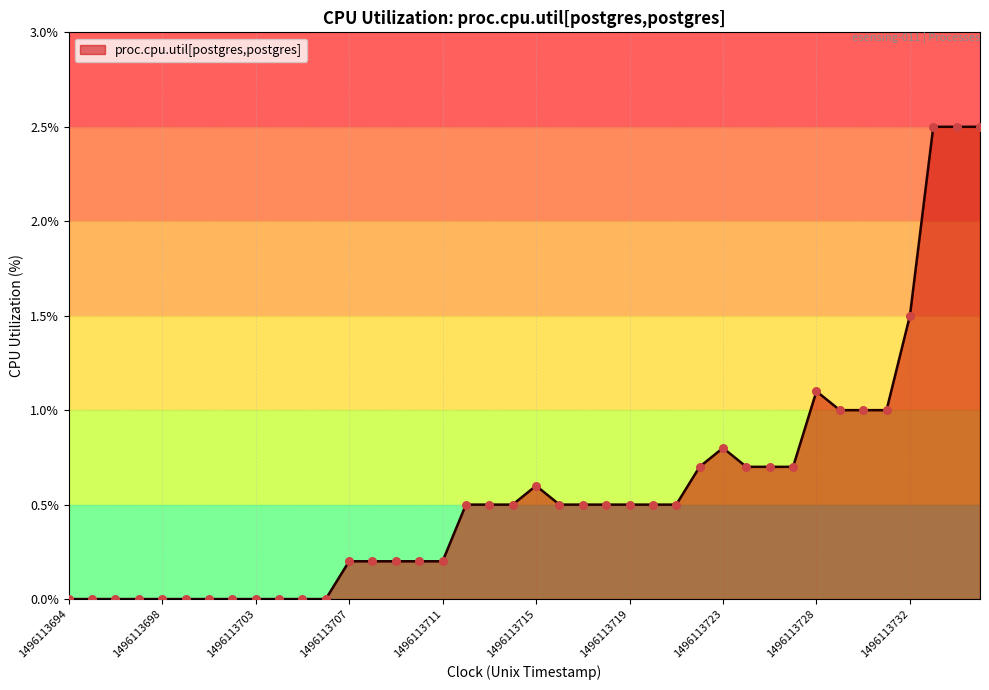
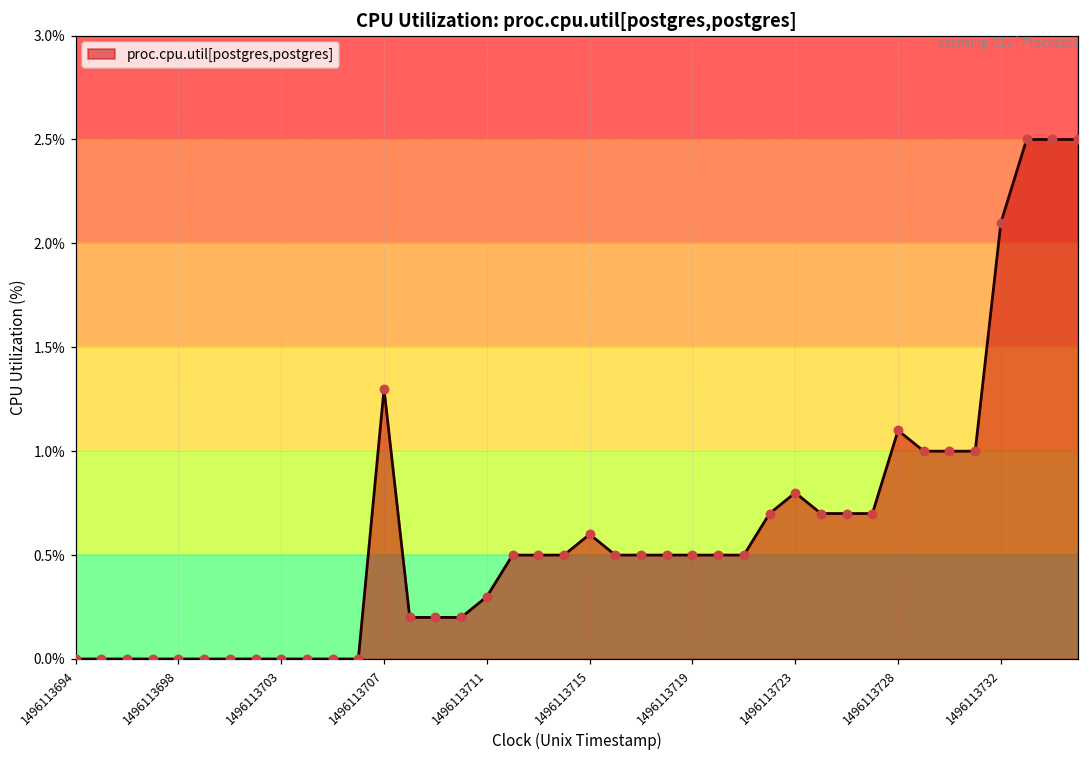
  {
    "1496113694": "0.0%",
    "1496113698": "0.0%",
    "1496113703": "0.0%",
-   "1496113707": "0.2%",
-   "1496113711": "0.2%",
+   "1496113707": "1.3%",
+   "1496113711": "0.3%",
    "1496113715": "0.6%",
    "1496113719": "0.5%",
    "1496113723": "0.8%",
    "1496113728": "1.1%",
-   "1496113732": "1.5%"
+   "1496113732": "2.1%"
  }
